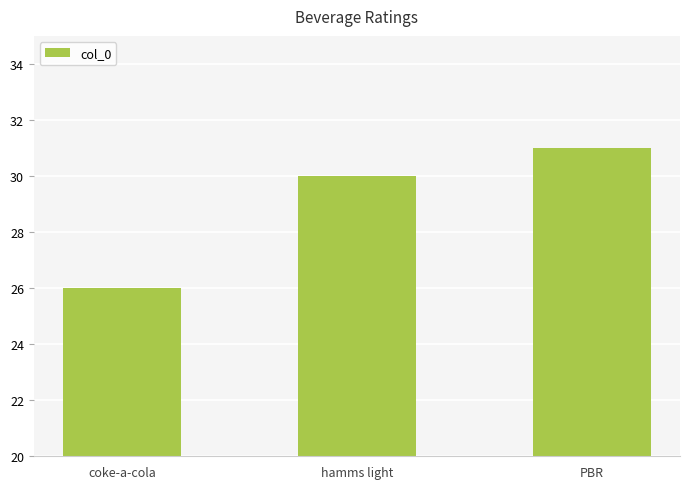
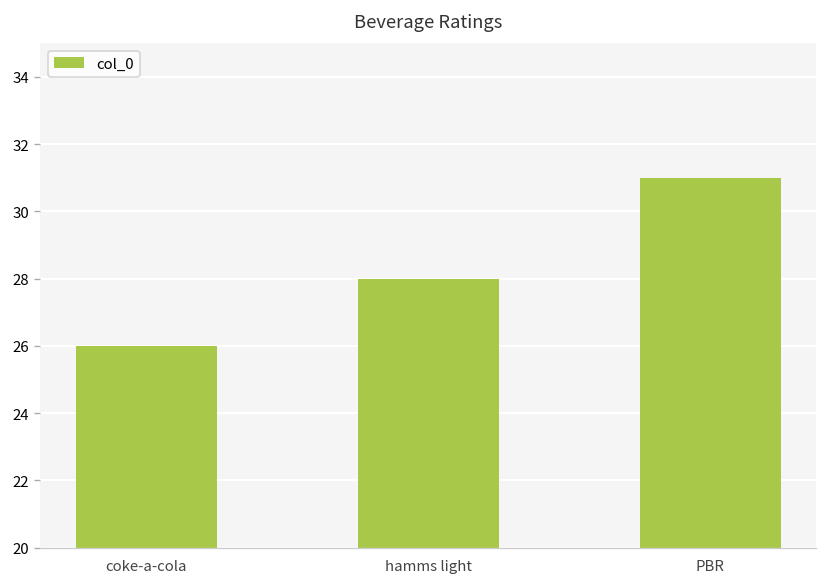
  {
    "coke-a-cola": 26,
-   "hamms light": 30,
+   "hamms light": 28,
    "PBR": 31
  }
